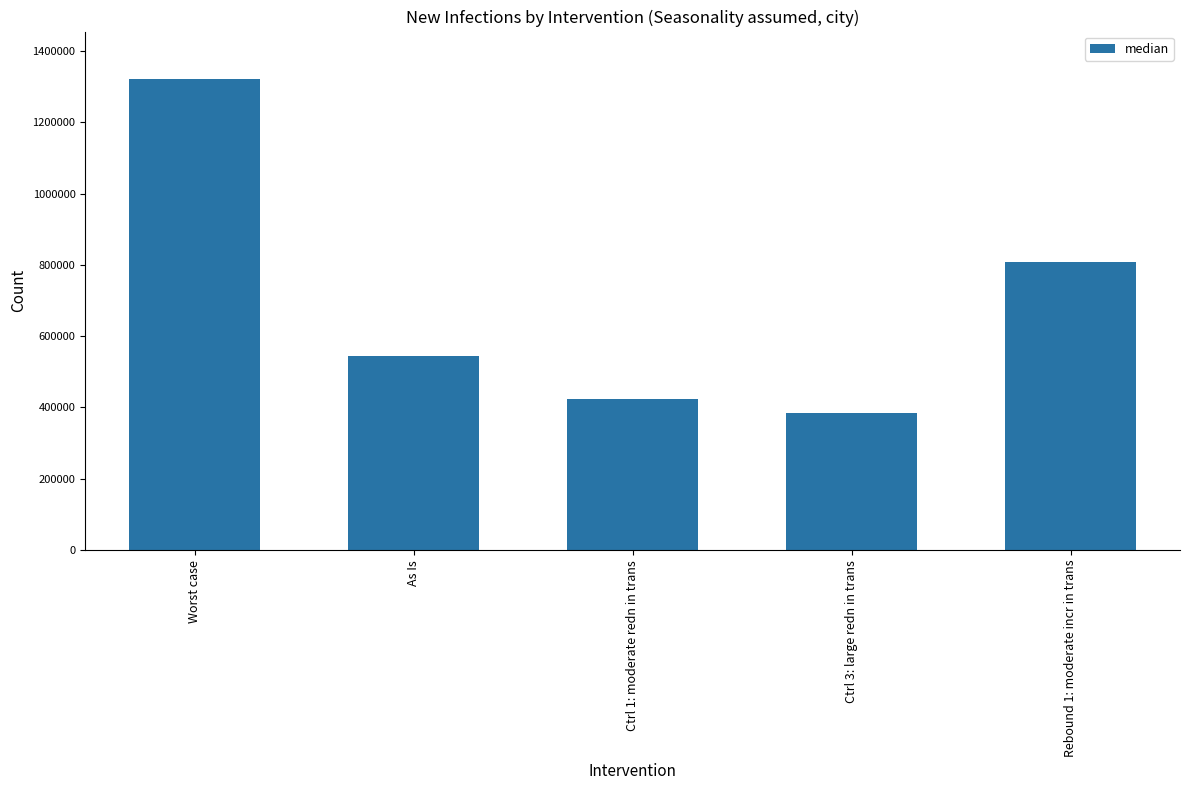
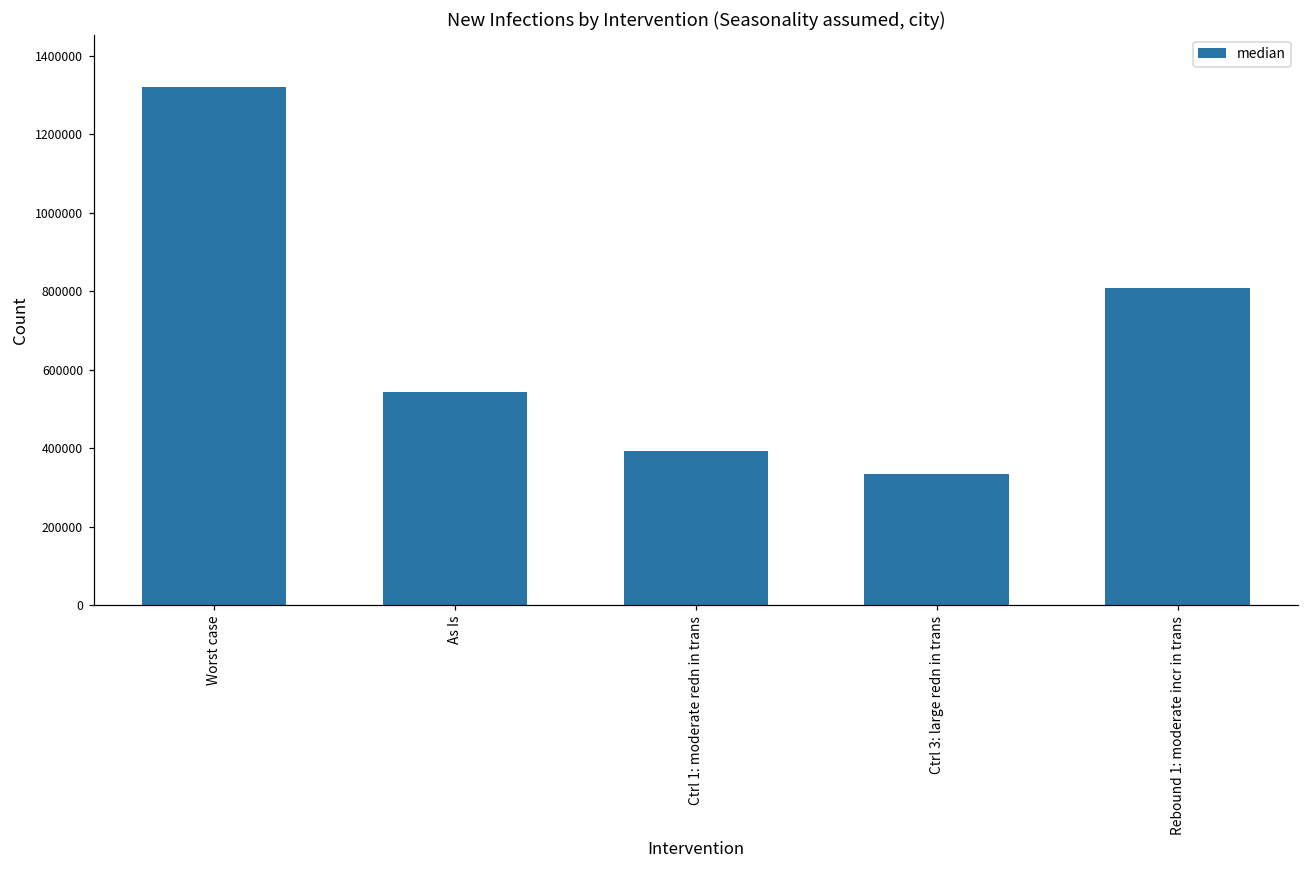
  {
    "Worst case": 1320000,
    "As Is": 540000,
-   "Ctrl 1: moderate redn in trans": 420000,
-   "Ctrl 3: large redn in trans": 380000,
+   "Ctrl 1: moderate redn in trans": 390000,
+   "Ctrl 3: large redn in trans": 330000,
    "Rebound 1: moderate incr in trans": 810000
  }
